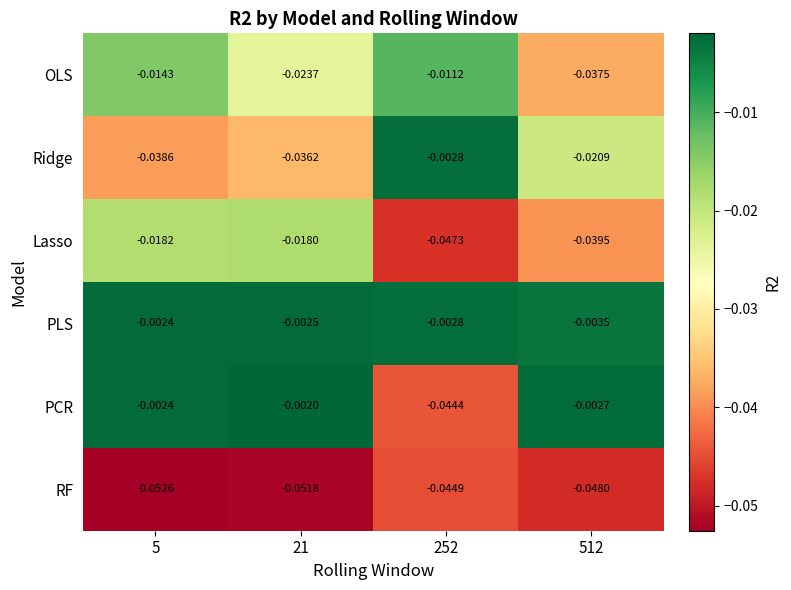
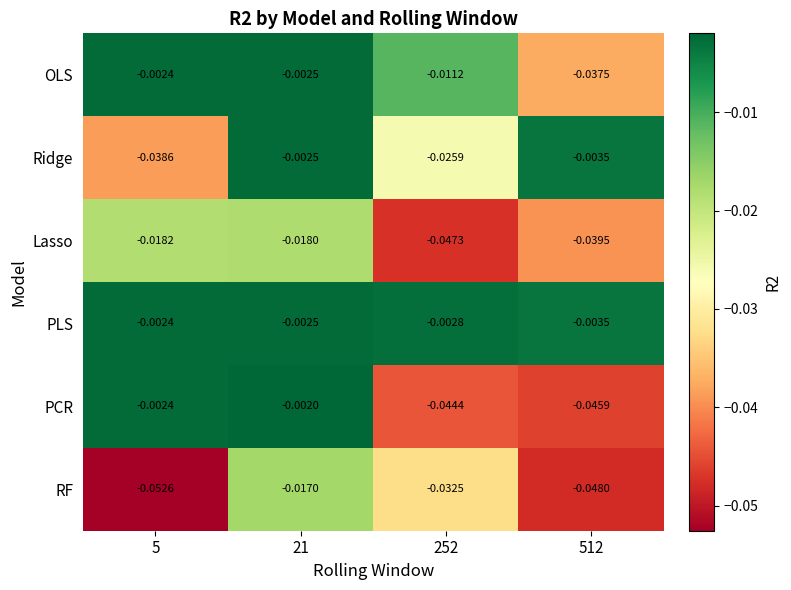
  {
    "OLS": {
-     "5": -0.0143,
-     "21": -0.0237,
+     "5": -0.0024,
+     "21": -0.0025,
      "252": -0.0112,
      "512": -0.0375
    },
    "Ridge": {
      "5": -0.0386,
-     "21": -0.0362,
-     "252": -0.0028,
-     "512": -0.0209
+     "21": -0.0025,
+     "252": -0.0259,
+     "512": -0.0035
    },
    "Lasso": {
      "5": -0.0182,
      "21": -0.0180,
      "252": -0.0473,
      "512": -0.0395
    },
    "PLS": {
      "5": -0.0024,
      "21": -0.0025,
      "252": -0.0028,
      "512": -0.0035
    },
    "PCR": {
      "5": -0.0024,
      "21": -0.0020,
      "252": -0.0444,
-     "512": -0.0027
+     "512": -0.0459
    },
    "RF": {
      "5": -0.0526,
-     "21": -0.0518,
-     "252": -0.0449,
+     "21": -0.0170,
+     "252": -0.0325,
      "512": -0.0480
    }
  }
